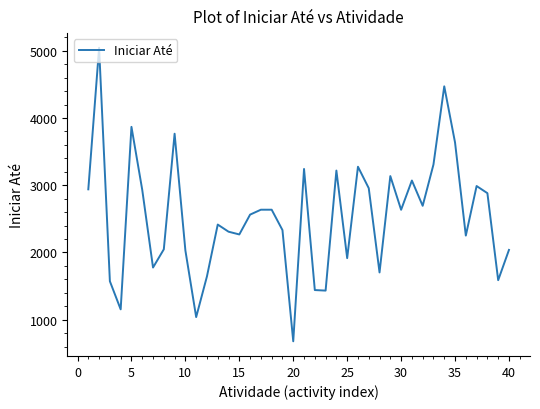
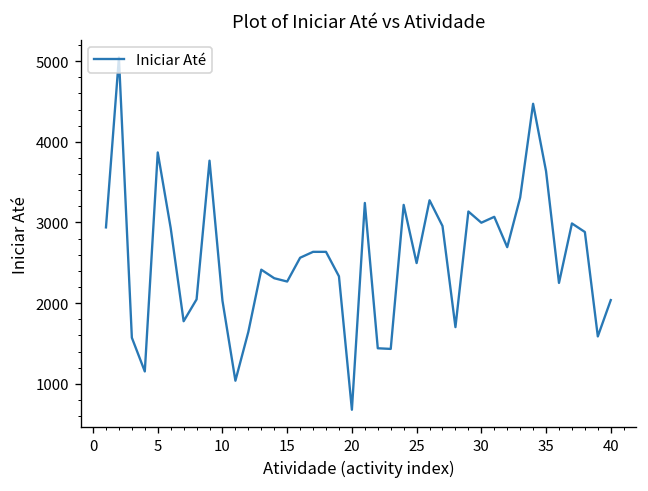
  {
    "5": 3900,
    "10": 2000,
    "15": 2300,
    "20": 700,
-   "25": 1900,
-   "30": 2600,
+   "25": 2500,
+   "30": 3000,
    "35": 3600,
    "40": 2000
  }
